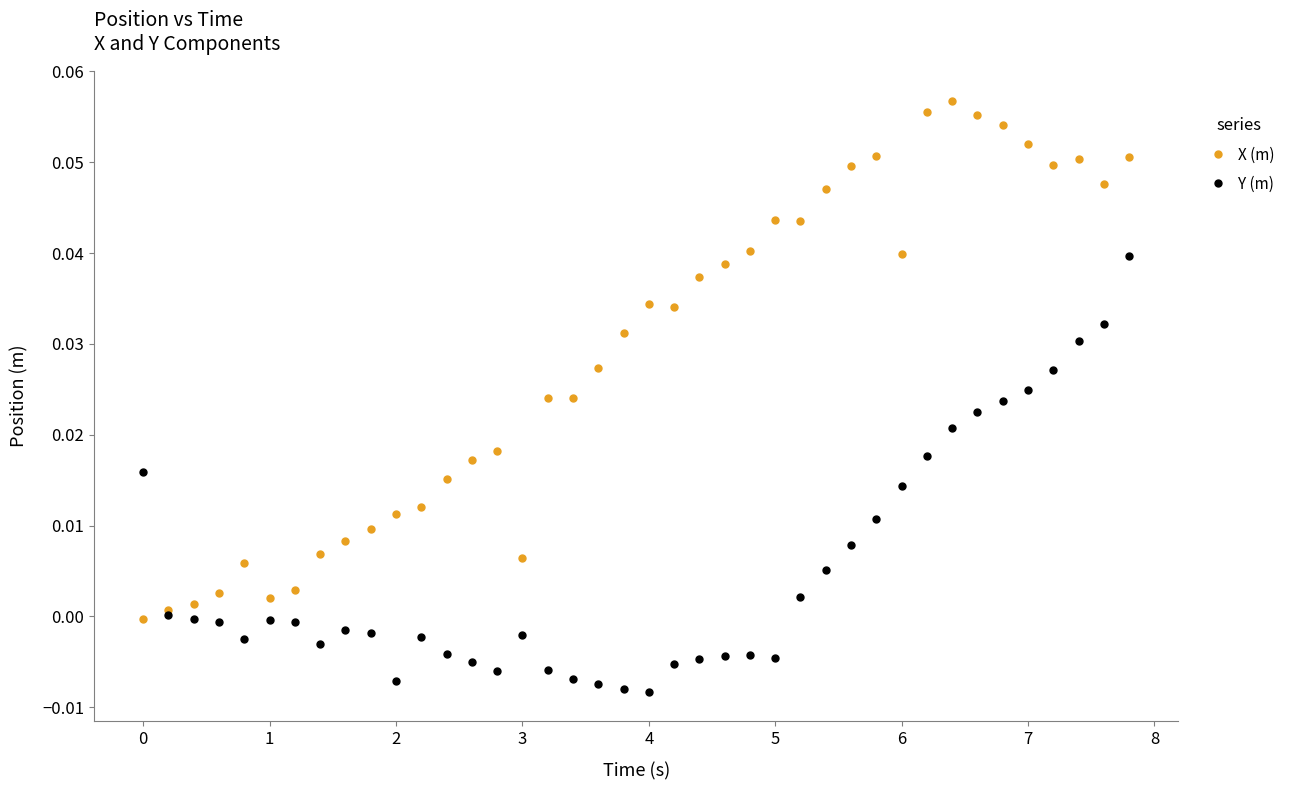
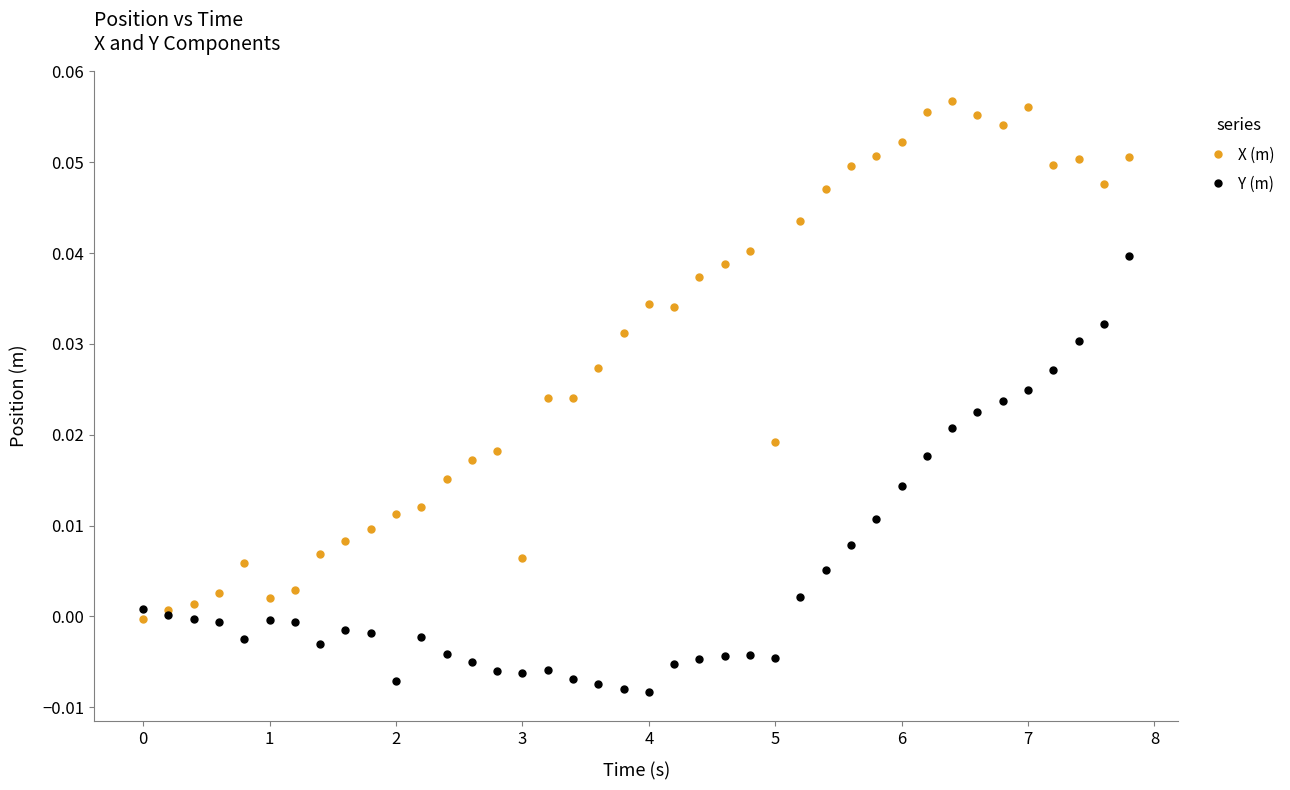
  {
    "X (m)": {
      "0": 0.000,
      "1": 0.002,
      "2": 0.011,
      "3": 0.006,
      "4": 0.034,
-     "5": 0.044,
-     "6": 0.040,
-     "7": 0.052
+     "5": 0.019,
+     "6": 0.052,
+     "7": 0.056
    },
    "Y (m)": {
-     "0": 0.016,
+     "0": 0.001,
      "1": 0.000,
      "2": -0.007,
-     "3": -0.002,
+     "3": -0.006,
      "4": -0.008,
      "5": -0.005,
      "6": 0.014,
      "7": 0.025
    }
  }
